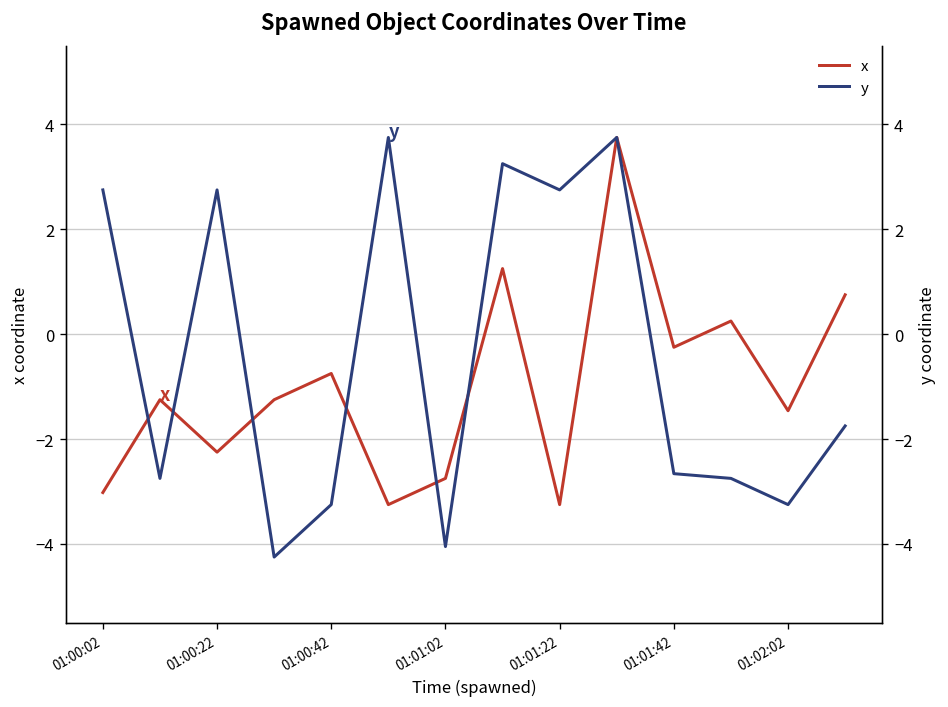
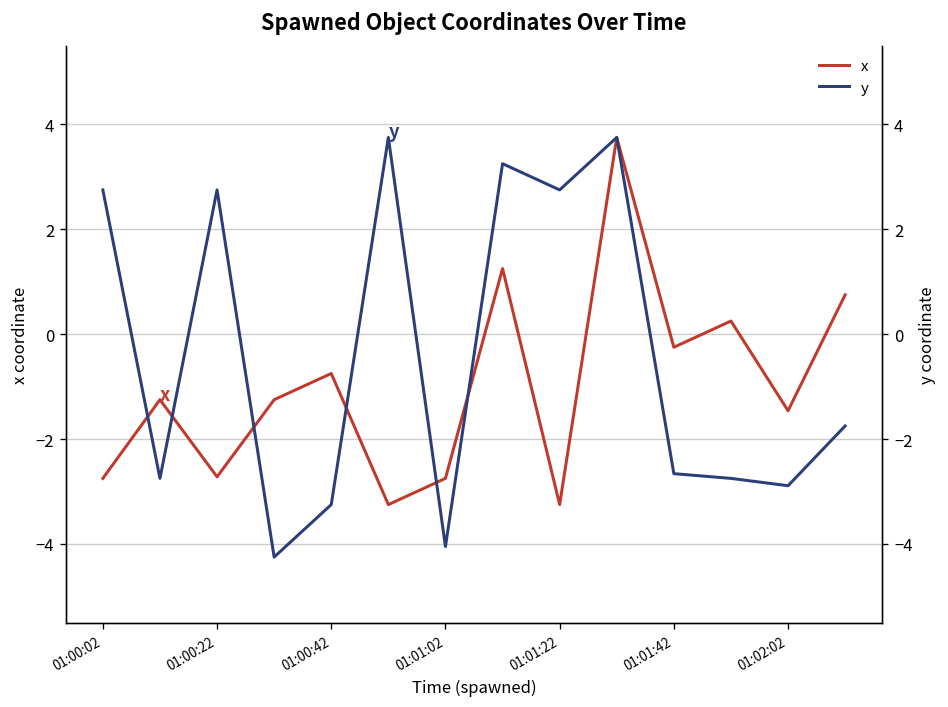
  {
    "x": {
-     "01:00:02": -3.0,
-     "01:00:22": -2.3,
+     "01:00:02": -2.8,
+     "01:00:22": -2.7,
      "01:00:42": -0.8,
      "01:01:02": -2.8,
      "01:01:22": -3.3,
      "01:01:42": -0.3,
      "01:02:02": -1.5
    },
    "y": {
      "01:00:02": 2.8,
      "01:00:22": 2.8,
      "01:00:42": -3.3,
      "01:01:02": -4.1,
      "01:01:22": 2.8,
      "01:01:42": -2.7,
-     "01:02:02": -3.3
+     "01:02:02": -2.9
    }
  }
